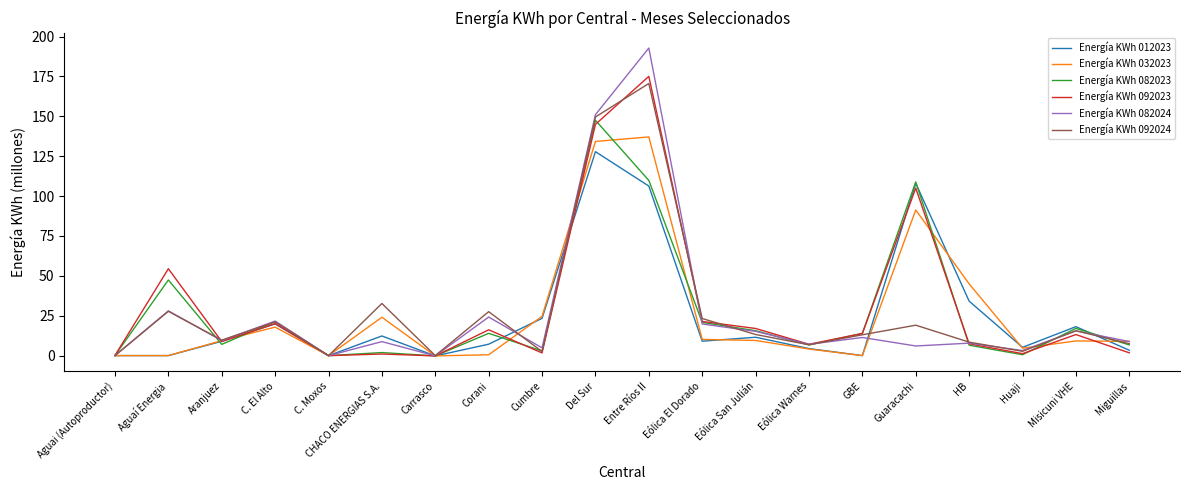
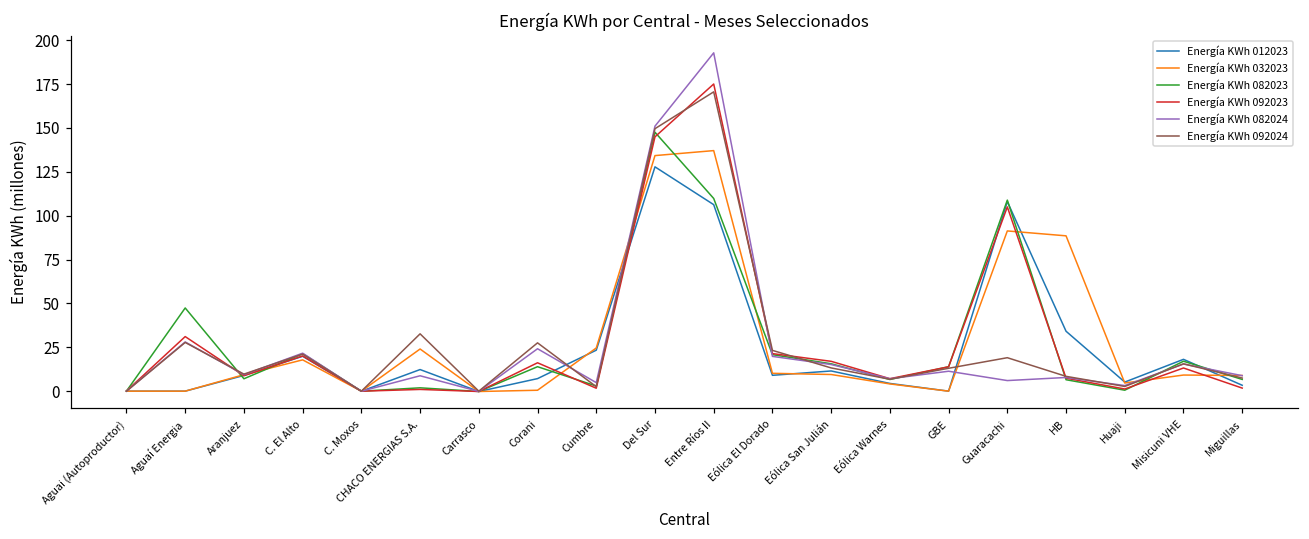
  {
    "Energía KWh 012023": {
      "CHACO ENERGIAS S.A.": 12,
      "Corani": 7,
      "Del Sur": 128,
      "Entre Ríos II": 106,
      "Eólica San Julián": 12,
      "HB": 34
    },
    "Energía KWh 032023": {
      "C. El Alto": 18,
      "CHACO ENERGIAS S.A.": 24,
      "Corani": 1,
      "Del Sur": 134,
      "Entre Ríos II": 137,
      "Eólica San Julián": 9,
      "Guaracachi": 91,
-     "HB": 45,
+     "HB": 89,
      "Misicuni VHE": 9
    },
    "Energía KWh 082023": {
      "Aguaí Energia": 47,
      "Aranjuez": 7,
      "Corani": 14,
      "Del Sur": 148,
      "Entre Ríos II": 110
    },
    "Energía KWh 092023": {
-     "Aguaí Energia": 54,
+     "Aguaí Energia": 31,
      "Corani": 16,
      "Del Sur": 145,
      "Entre Ríos II": 175,
      "Guaracachi": 105,
      "Misicuni VHE": 13
    },
    "Energía KWh 082024": {
      "CHACO ENERGIAS S.A.": 9,
      "Corani": 24,
      "Cumbre": 5,
      "Entre Ríos II": 193,
      "GBE": 11,
      "Guaracachi": 6
    },
    "Energía KWh 092024": {
      "CHACO ENERGIAS S.A.": 33,
      "Corani": 28,
      "Entre Ríos II": 171,
      "Eólica El Dorado": 23,
      "Eólica San Julián": 13,
      "Guaracachi": 19
    }
  }
